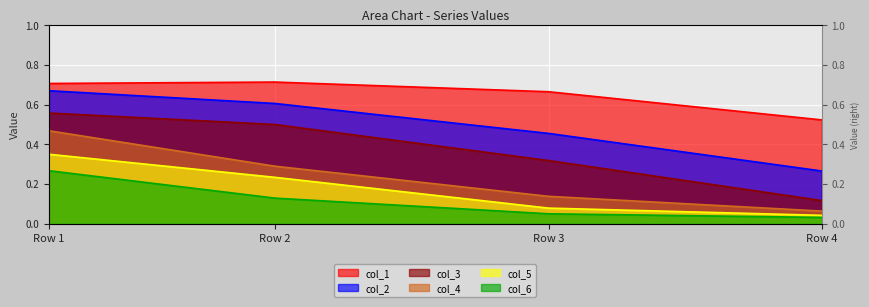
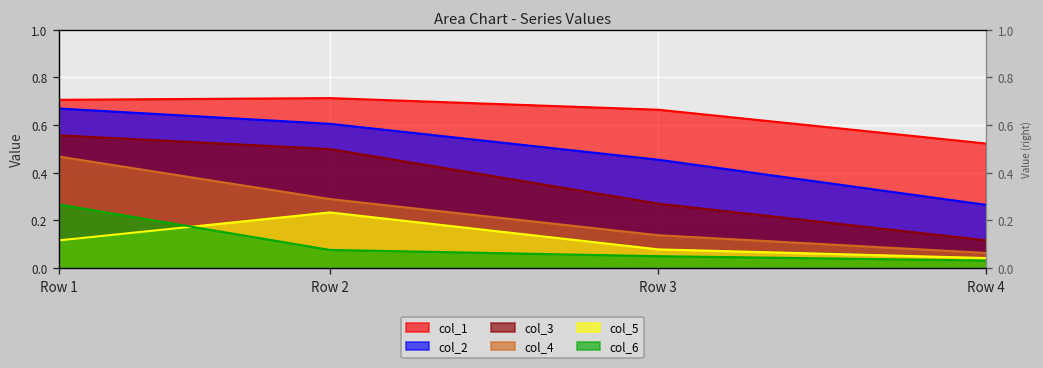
  {
    "col_1": {
      "Row 1": 0.71,
      "Row 2": 0.71,
      "Row 3": 0.66,
      "Row 4": 0.52
    },
    "col_2": {
      "Row 1": 0.67,
      "Row 2": 0.61,
      "Row 3": 0.45,
      "Row 4": 0.27
    },
    "col_3": {
      "Row 1": 0.56,
      "Row 2": 0.50,
-     "Row 3": 0.32,
+     "Row 3": 0.27,
      "Row 4": 0.12
    },
    "col_4": {
      "Row 1": 0.47,
      "Row 2": 0.29,
      "Row 3": 0.14,
      "Row 4": 0.06
    },
    "col_5": {
-     "Row 1": 0.35,
+     "Row 1": 0.12,
      "Row 2": 0.23,
      "Row 3": 0.08
    },
    "col_6": {
      "Row 1": 0.27,
-     "Row 2": 0.13,
+     "Row 2": 0.08,
      "Row 3": 0.05
    }
  }
